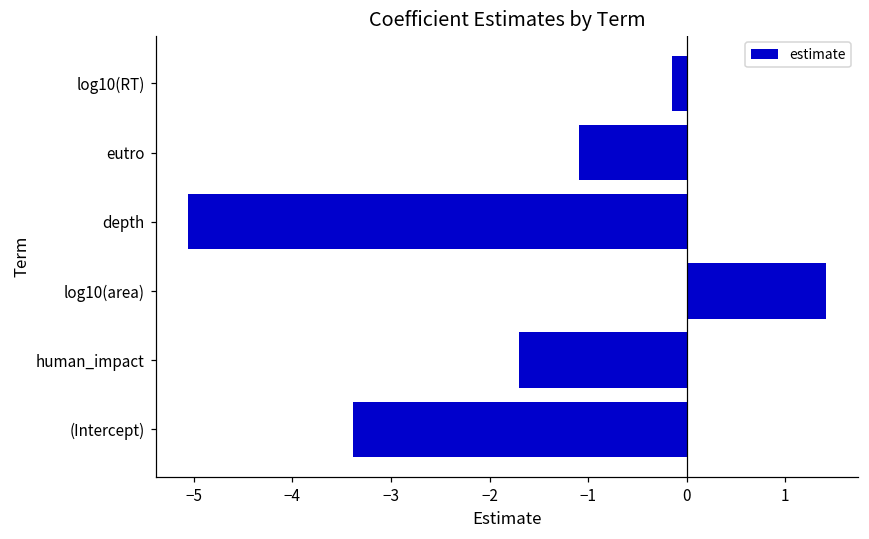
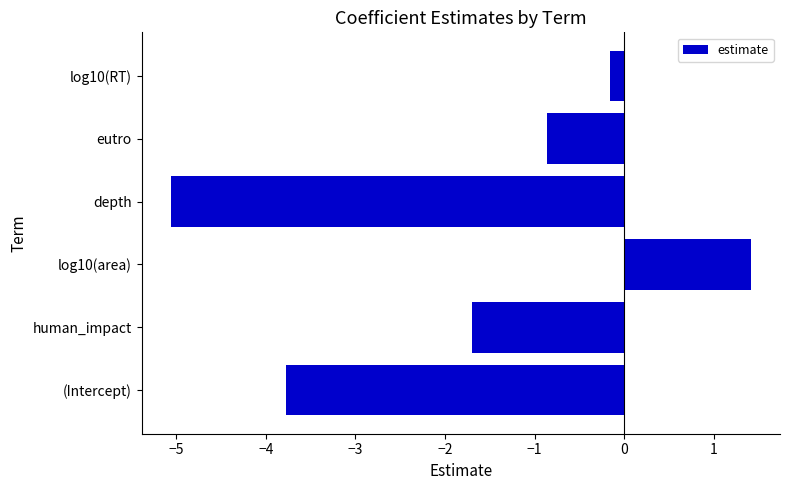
  {
    "log10(RT)": -0.2,
-   "eutro": -1.1,
+   "eutro": -0.9,
    "depth": -5.1,
    "log10(area)": 1.4,
    "human_impact": -1.7,
-   "(Intercept)": -3.4
+   "(Intercept)": -3.8
  }
